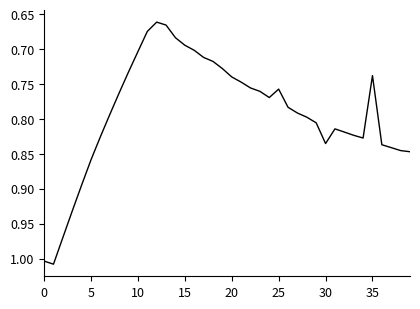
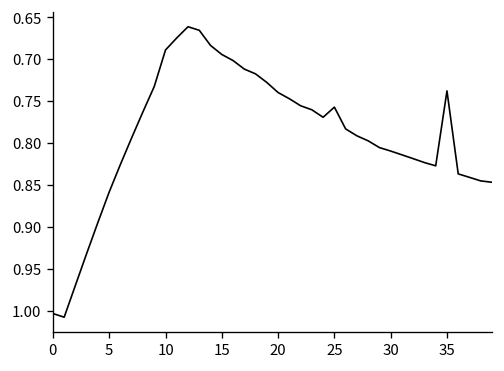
  {
    "0": 1.00,
    "5": 0.86,
-   "10": 0.70,
+   "10": 0.69,
    "15": 0.69,
    "20": 0.74,
    "25": 0.76,
-   "30": 0.84,
+   "30": 0.81,
    "35": 0.74
  }
